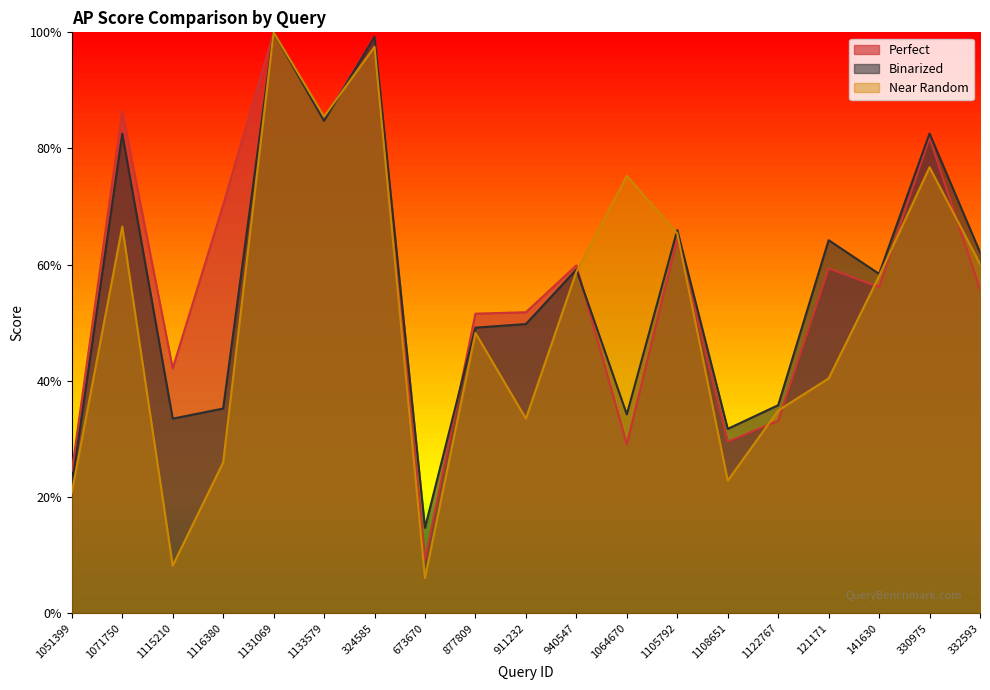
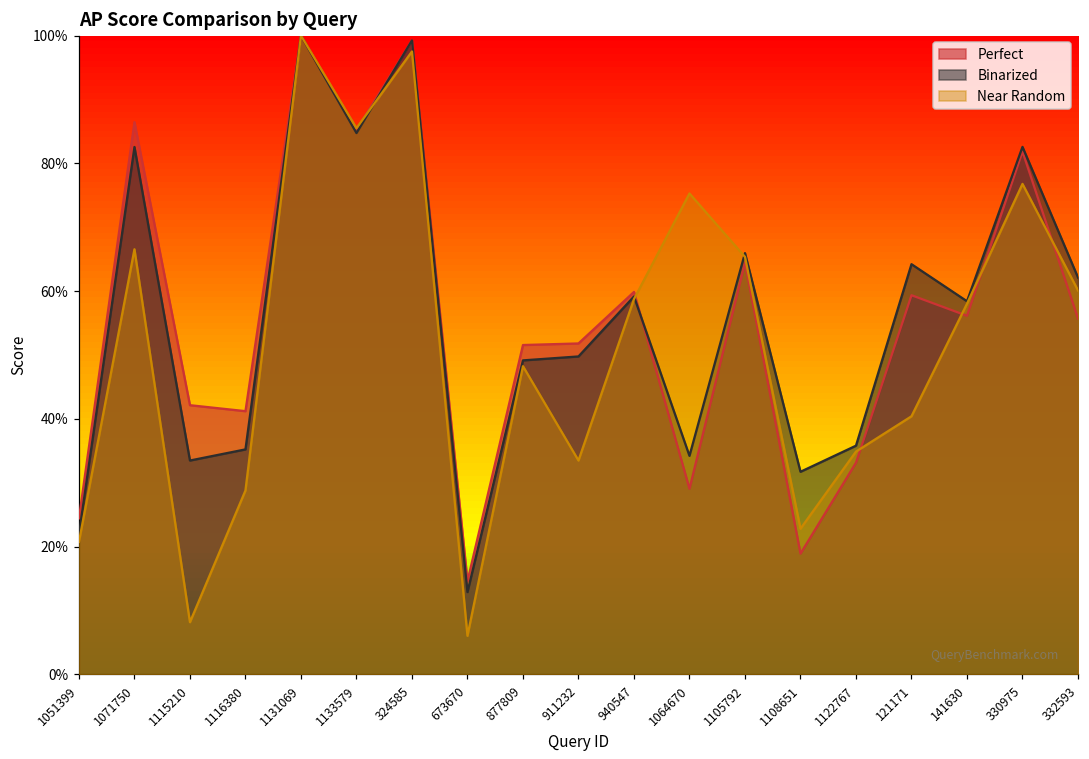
  {
    "Perfect": {
      "1051399": "24%",
      "1071750": "86%",
      "1115210": "42%",
-     "1116380": "70%",
-     "673670": "9%",
+     "1116380": "41%",
+     "673670": "15%",
      "877809": "52%",
      "911232": "52%",
      "940547": "60%",
      "1064670": "29%",
      "1105792": "64%",
-     "1108651": "29%",
+     "1108651": "19%",
      "1122767": "33%",
      "121171": "59%",
      "141630": "56%",
      "330975": "82%",
      "332593": "56%"
    },
    "Binarized": {
      "1051399": "22%",
      "1071750": "83%",
      "1115210": "33%",
      "1116380": "35%",
      "1133579": "85%",
-     "673670": "15%",
+     "673670": "13%",
      "877809": "49%",
      "911232": "50%",
      "1064670": "34%",
      "1105792": "66%",
      "1108651": "32%",
      "1122767": "36%",
      "121171": "64%",
      "330975": "83%",
      "332593": "62%"
    },
    "Near Random": {
      "1051399": "21%",
      "1071750": "67%",
      "1115210": "8%",
-     "1116380": "26%",
+     "1116380": "29%",
      "324585": "98%",
      "673670": "6%",
      "877809": "48%",
      "911232": "33%",
      "1064670": "75%",
      "1105792": "65%",
      "1108651": "23%",
      "1122767": "35%",
      "121171": "40%",
      "330975": "77%",
      "332593": "60%"
    }
  }
